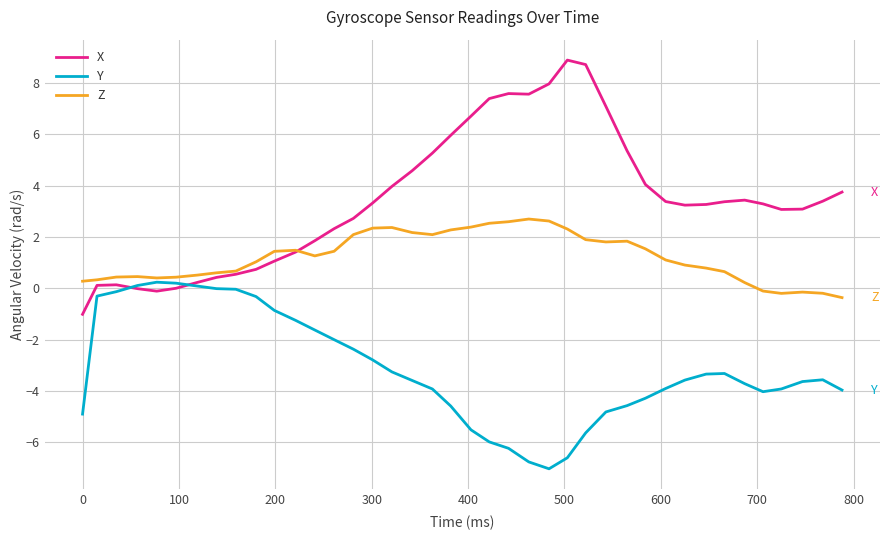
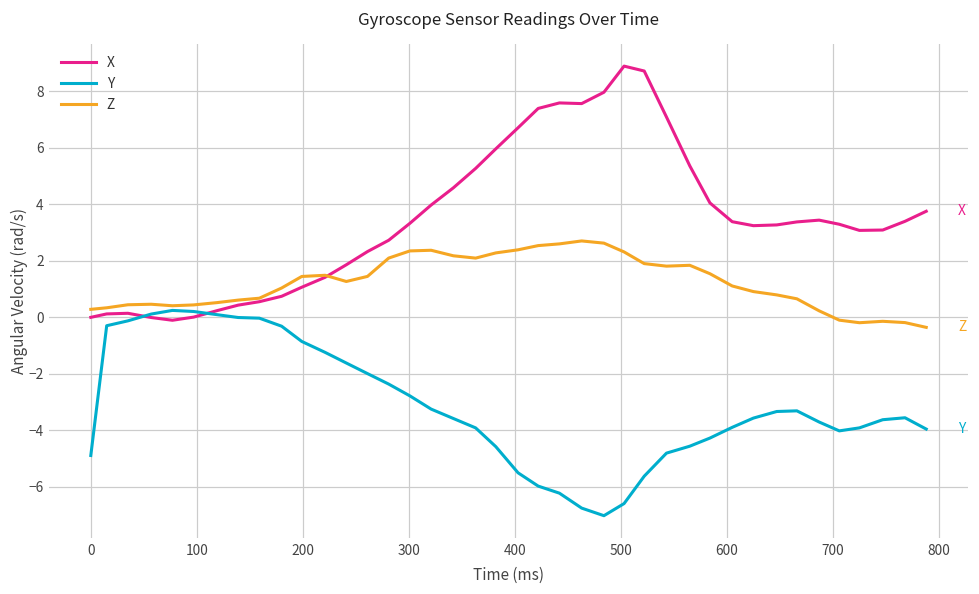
  {
    "X": {
-     "0": -1.0
+     "0": 0.0
    },
    "Y": {
      "0": -4.9
    },
    "Z": {
      "0": 0.3
    }
  }
